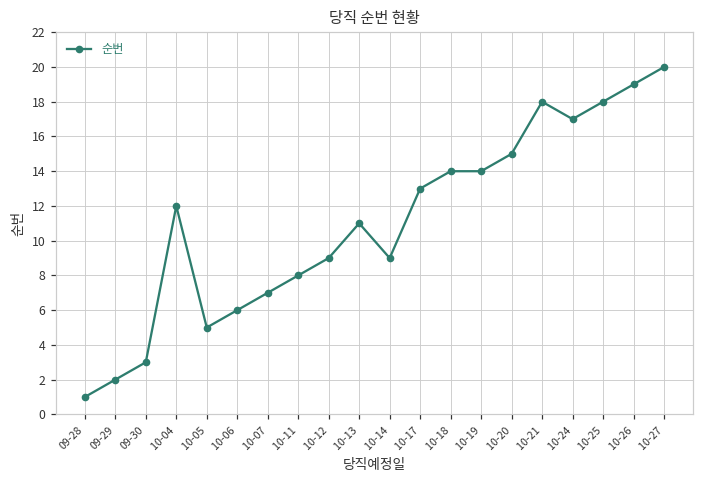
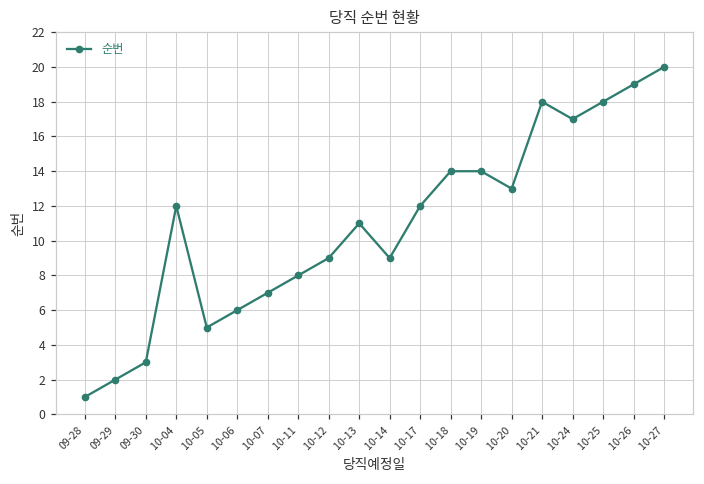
  {
    "09-28": 1,
    "09-29": 2,
    "09-30": 3,
    "10-04": 12,
    "10-05": 5,
    "10-06": 6,
    "10-07": 7,
    "10-11": 8,
    "10-12": 9,
    "10-13": 11,
    "10-14": 9,
-   "10-17": 13,
+   "10-17": 12,
    "10-18": 14,
    "10-19": 14,
-   "10-20": 15,
+   "10-20": 13,
    "10-21": 18,
    "10-24": 17,
    "10-25": 18,
    "10-26": 19,
    "10-27": 20
  }
